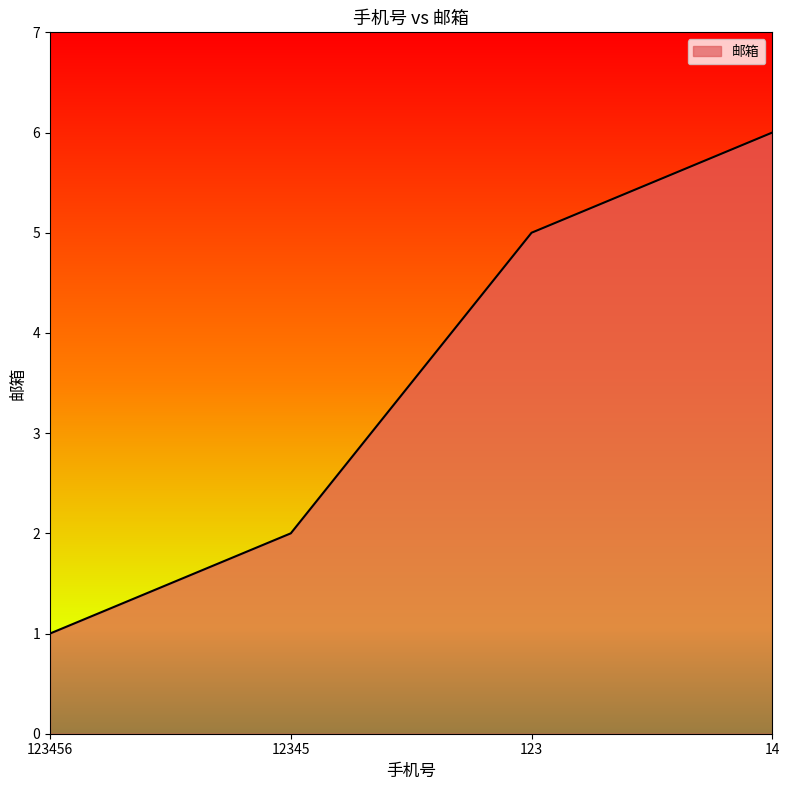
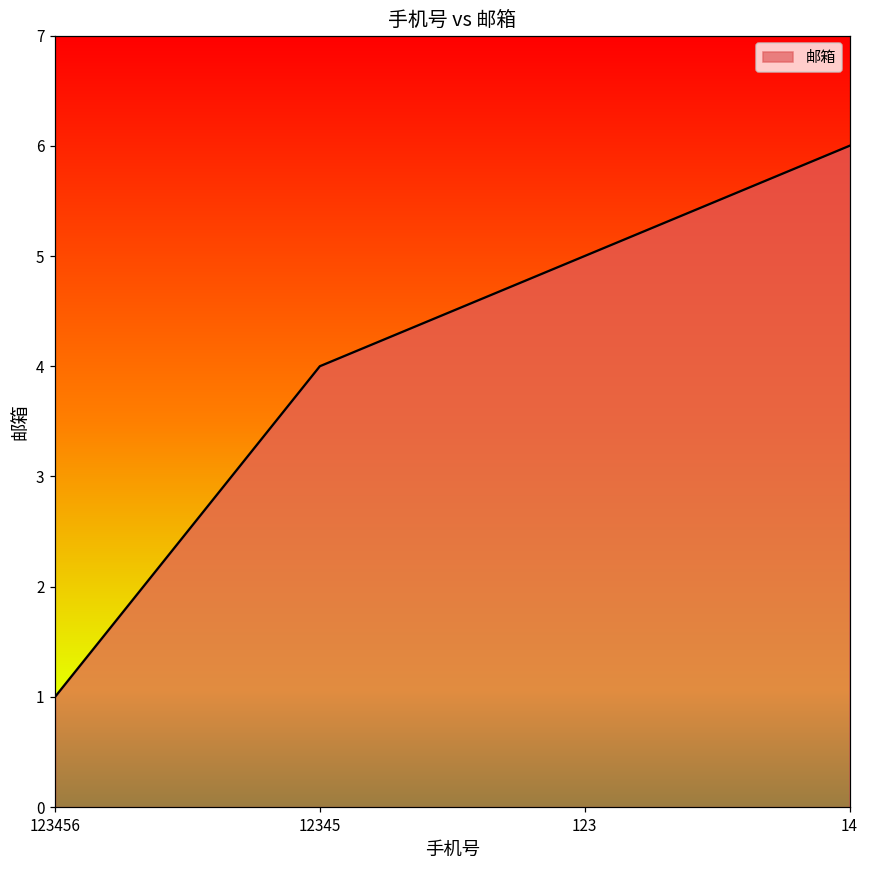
  {
    "123456": 1,
-   "12345": 2,
+   "12345": 4,
    "123": 5,
    "14": 6
  }
